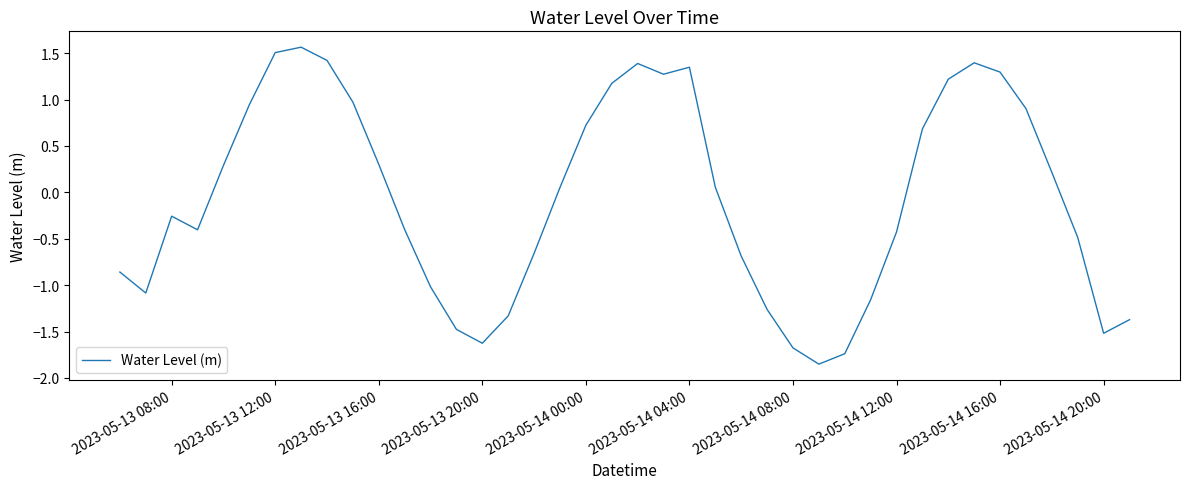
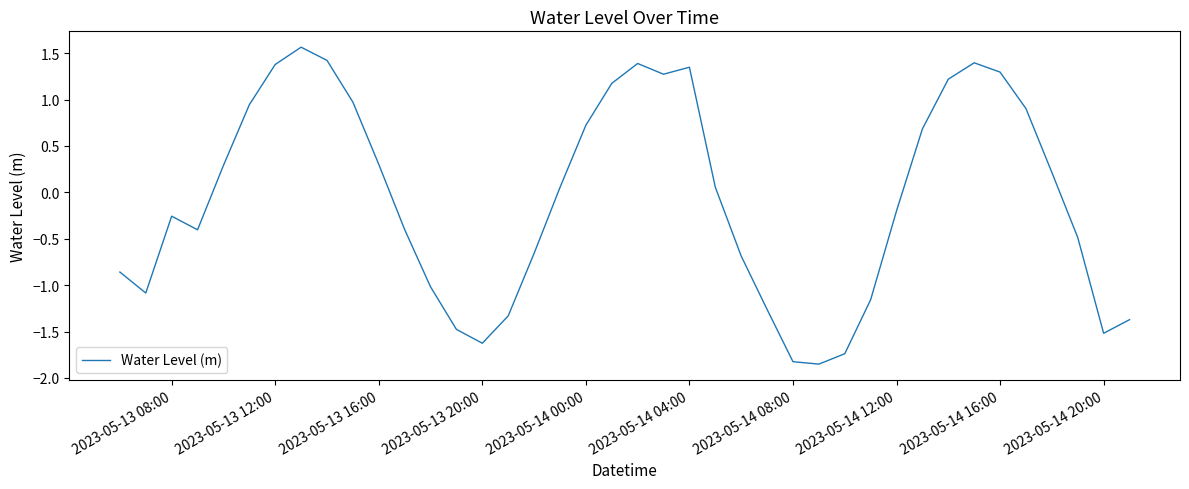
  {
    "2023-05-13 08:00": -0.3,
-   "2023-05-13 12:00": 1.5,
+   "2023-05-13 12:00": 1.4,
    "2023-05-13 16:00": 0.3,
    "2023-05-13 20:00": -1.6,
    "2023-05-14 00:00": 0.7,
    "2023-05-14 04:00": 1.3,
-   "2023-05-14 08:00": -1.7,
-   "2023-05-14 12:00": -0.4,
+   "2023-05-14 08:00": -1.8,
+   "2023-05-14 12:00": -0.2,
    "2023-05-14 16:00": 1.3,
    "2023-05-14 20:00": -1.5
  }
